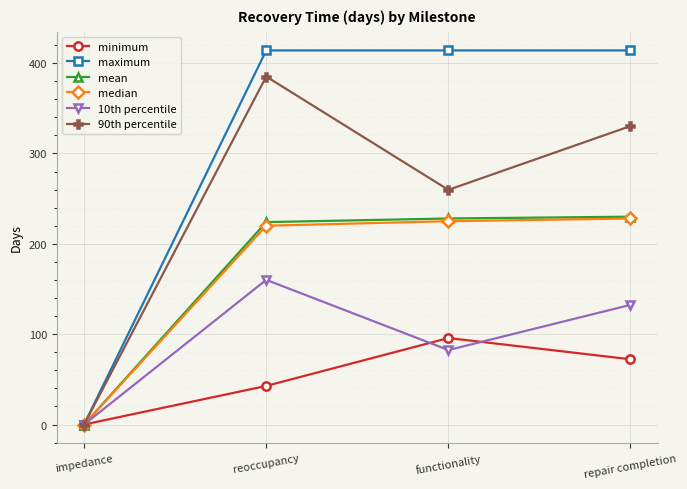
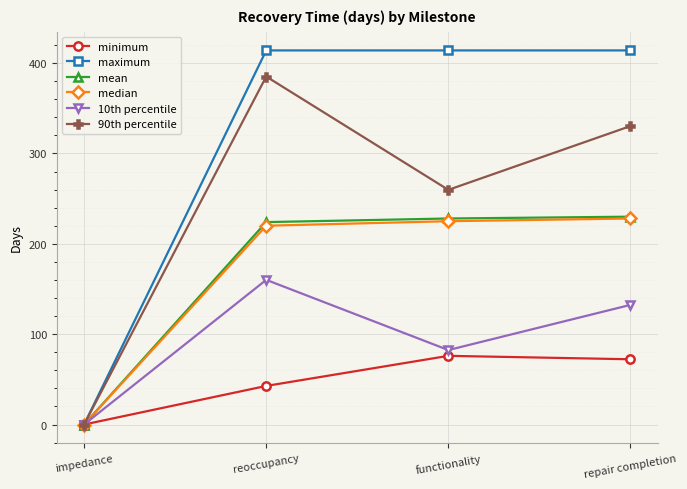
  {
    "minimum": {
      "reoccupancy": 40,
-     "functionality": 100,
+     "functionality": 80,
      "repair completion": 70
    },
    "maximum": {
      "reoccupancy": 410,
      "functionality": 410,
      "repair completion": 410
    },
    "mean": {
      "reoccupancy": 220,
      "functionality": 230
    },
    "median": {
      "reoccupancy": 220,
      "functionality": 230
    },
    "10th percentile": {
      "reoccupancy": 160,
      "functionality": 80,
      "repair completion": 130
    },
    "90th percentile": {
      "reoccupancy": 390,
      "functionality": 260,
      "repair completion": 330
    }
  }
